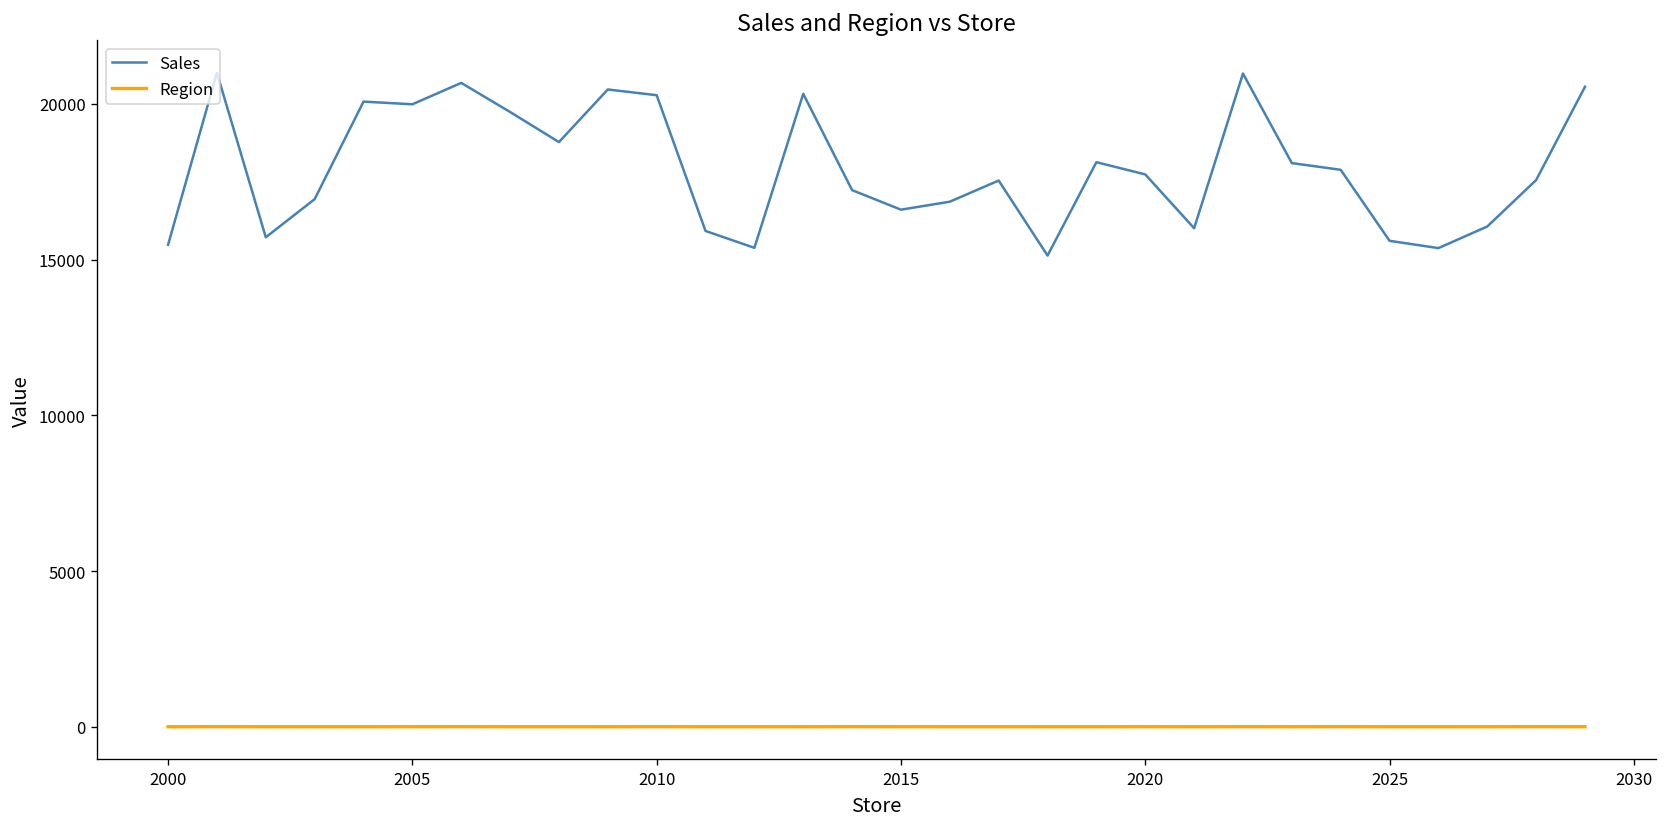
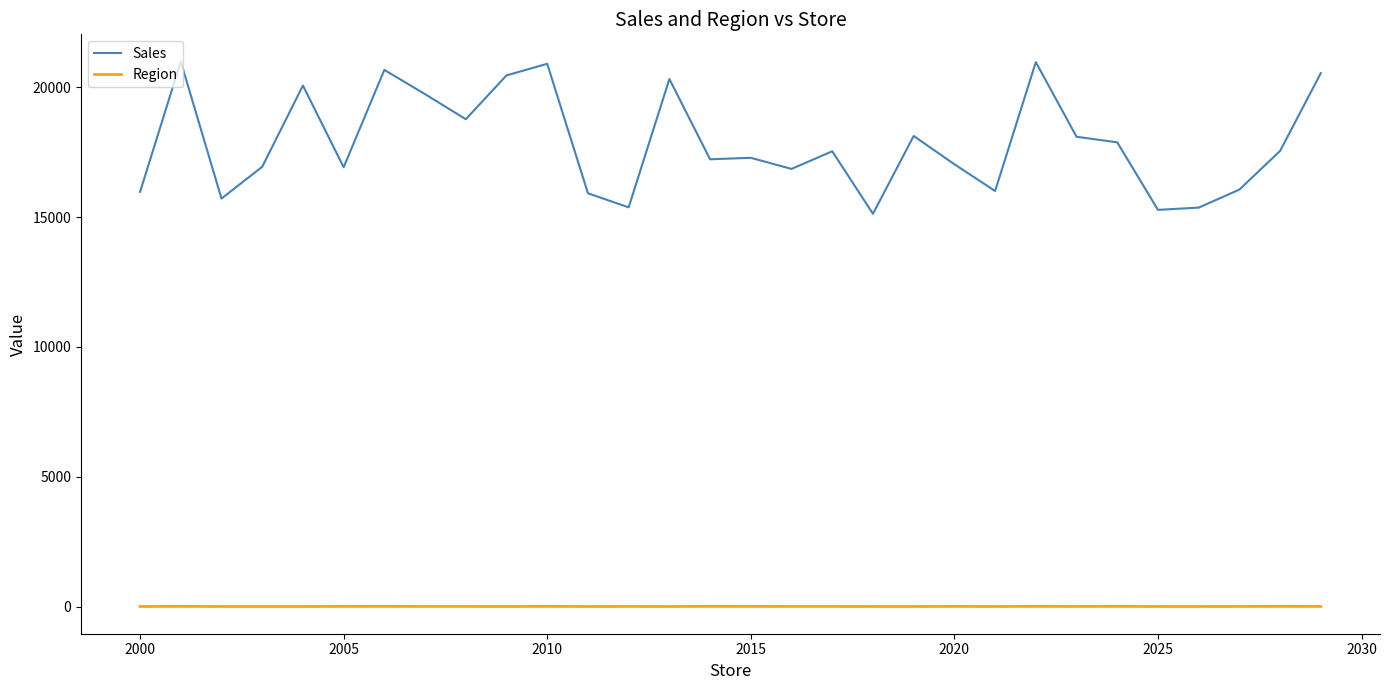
  {
    "Sales": {
-     "2000": 15500,
-     "2005": 20000,
-     "2010": 20300,
-     "2015": 16600,
-     "2020": 17700,
-     "2025": 15600
+     "2000": 16000,
+     "2005": 16900,
+     "2010": 20900,
+     "2015": 17300,
+     "2020": 17000,
+     "2025": 15300
    },
    "Region": {
      "2000": 0,
      "2005": 0,
      "2010": 0,
      "2015": 0,
      "2020": 0,
      "2025": 0
    }
  }
